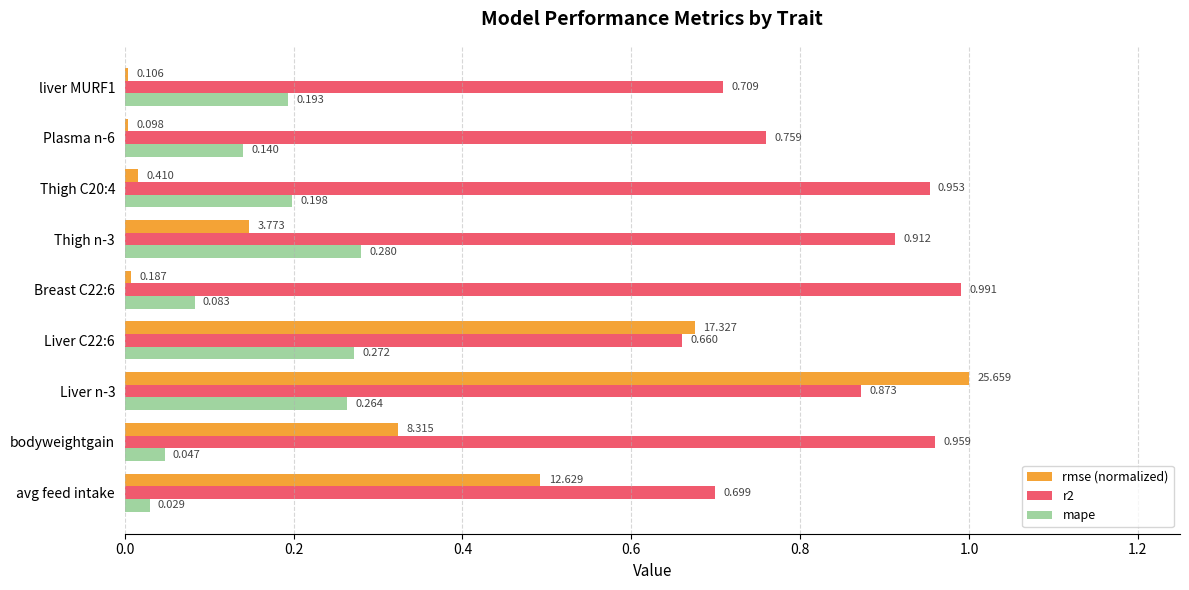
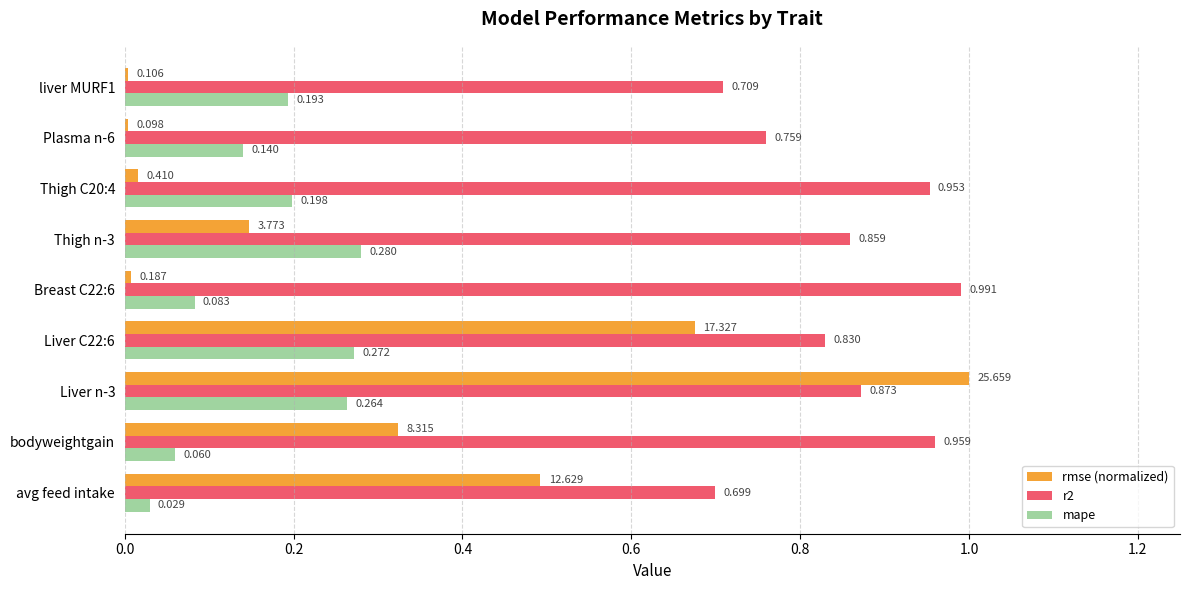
  {
    "r2": {
      "liver MURF1": 0.709,
      "Plasma n-6": 0.759,
      "Thigh C20:4": 0.953,
-     "Thigh n-3": 0.912,
+     "Thigh n-3": 0.859,
      "Breast C22:6": 0.991,
-     "Liver C22:6": 0.660,
+     "Liver C22:6": 0.830,
      "Liver n-3": 0.873,
      "bodyweightgain": 0.959,
      "avg feed intake": 0.699
    },
    "mape": {
      "liver MURF1": 0.193,
      "Plasma n-6": 0.140,
      "Thigh C20:4": 0.198,
      "Thigh n-3": 0.280,
      "Breast C22:6": 0.083,
      "Liver C22:6": 0.272,
      "Liver n-3": 0.264,
-     "bodyweightgain": 0.047,
+     "bodyweightgain": 0.060,
      "avg feed intake": 0.029
    }
  }
